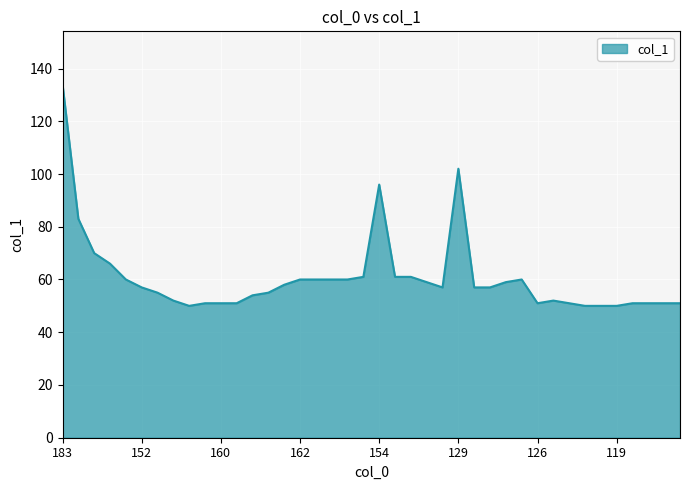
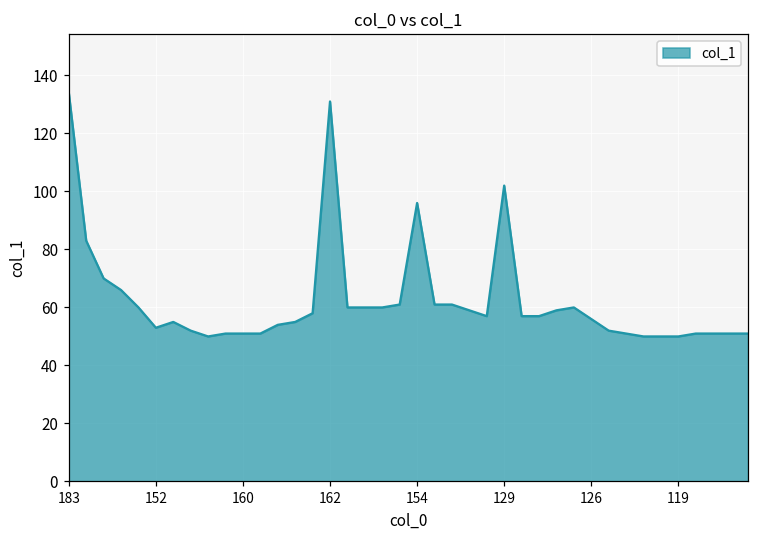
  {
    "183": 134,
-   "152": 57,
+   "152": 53,
    "160": 51,
-   "162": 60,
+   "162": 131,
    "154": 96,
    "129": 102,
-   "126": 51,
+   "126": 56,
    "119": 50
  }
